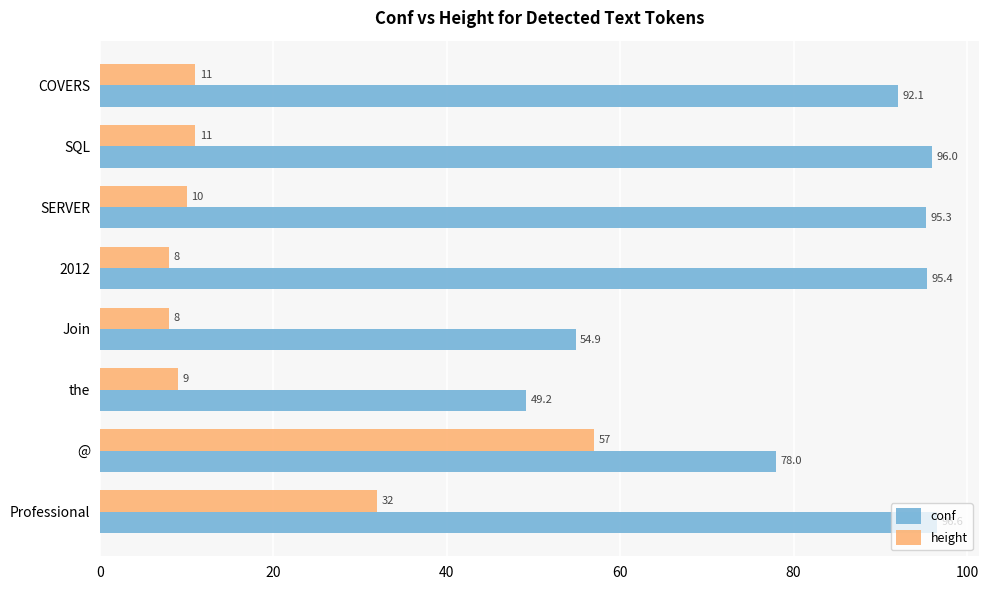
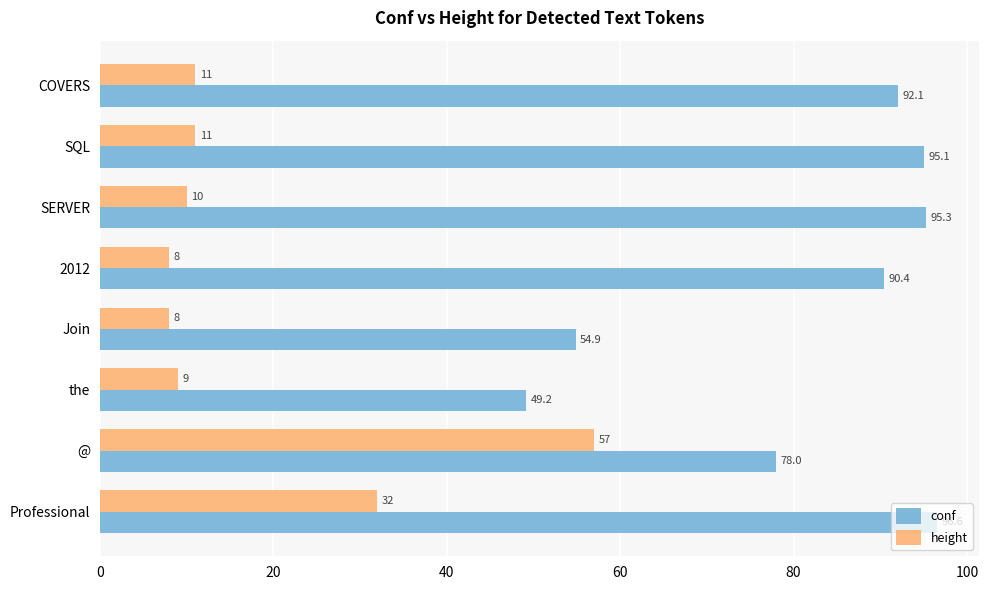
  {
    "conf": {
      "COVERS": 92.1,
-     "SQL": 96.0,
+     "SQL": 95.1,
      "SERVER": 95.3,
-     "2012": 95.4,
+     "2012": 90.4,
      "Join": 54.9,
      "the": 49.2,
      "@": 78.0
    },
    "height": {
      "COVERS": 11,
      "SQL": 11,
      "SERVER": 10,
      "2012": 8,
      "Join": 8,
      "the": 9,
      "@": 57,
      "Professional": 32
    }
  }
